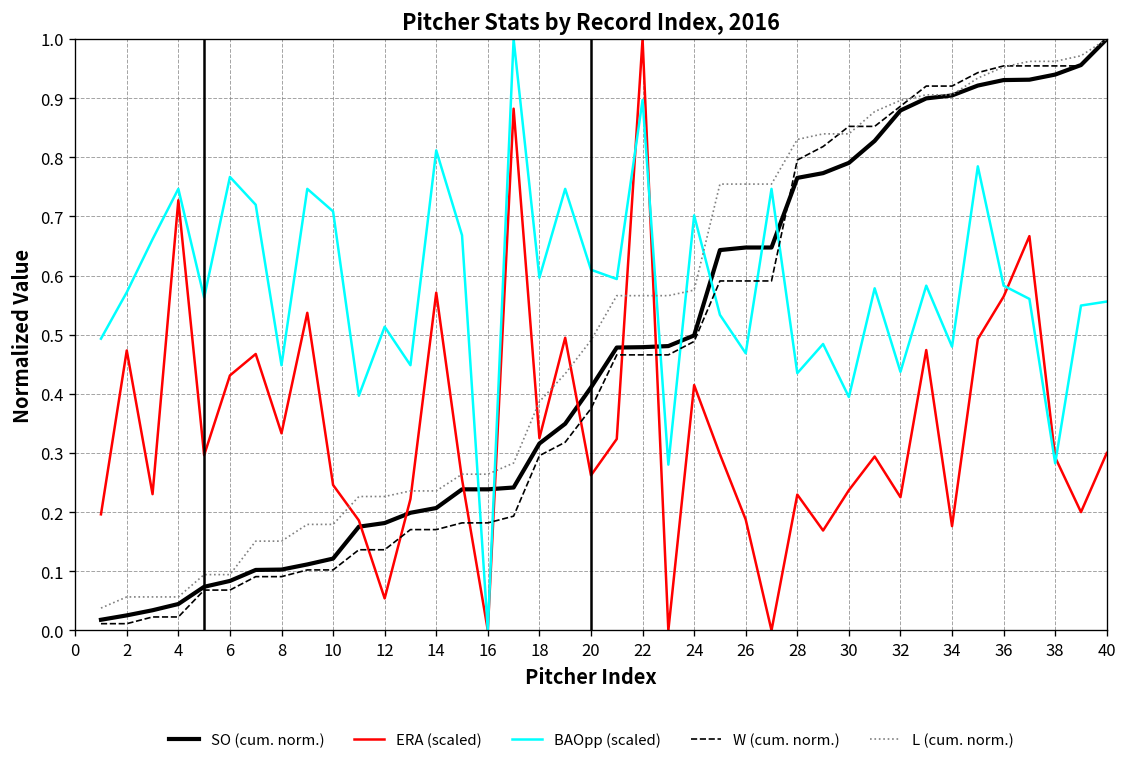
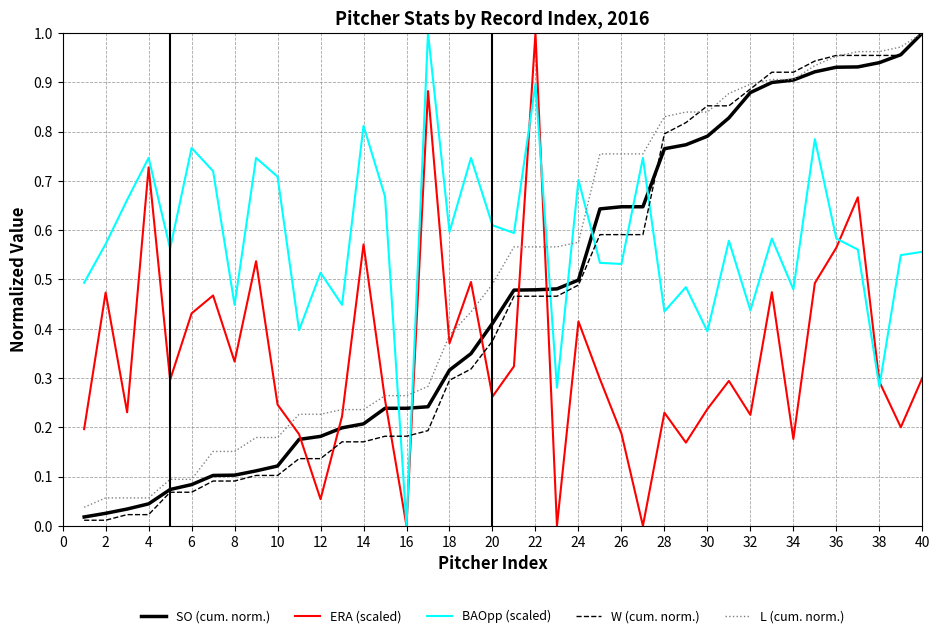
  {
    "ERA (scaled)": {
      "2": 0.47,
      "4": 0.73,
      "6": 0.43,
      "8": 0.33,
      "10": 0.25,
      "12": 0.05,
      "14": 0.57,
-     "18": 0.33,
+     "18": 0.37,
      "20": 0.26,
      "22": 1.00,
      "24": 0.41,
      "26": 0.19,
      "28": 0.23,
      "30": 0.24,
      "32": 0.23,
      "34": 0.18,
      "36": 0.56,
      "38": 0.29,
      "40": 0.30
    },
    "BAOpp (scaled)": {
      "2": 0.57,
      "4": 0.75,
      "6": 0.77,
      "8": 0.45,
      "10": 0.71,
      "12": 0.51,
      "14": 0.81,
      "18": 0.60,
      "20": 0.61,
      "22": 0.90,
      "24": 0.70,
-     "26": 0.47,
+     "26": 0.53,
      "28": 0.43,
      "30": 0.39,
      "32": 0.44,
      "34": 0.48,
      "36": 0.58,
      "38": 0.28,
      "40": 0.56
    },
    "L (cum. norm.)": {
      "2": 0.06,
      "4": 0.06,
      "6": 0.09,
      "8": 0.15,
      "10": 0.18,
      "12": 0.23,
      "14": 0.24,
      "16": 0.26,
      "18": 0.39,
      "20": 0.49,
      "22": 0.57,
      "24": 0.58,
      "26": 0.75,
      "28": 0.83,
      "30": 0.84,
      "32": 0.90,
      "38": 0.96
    }
  }
